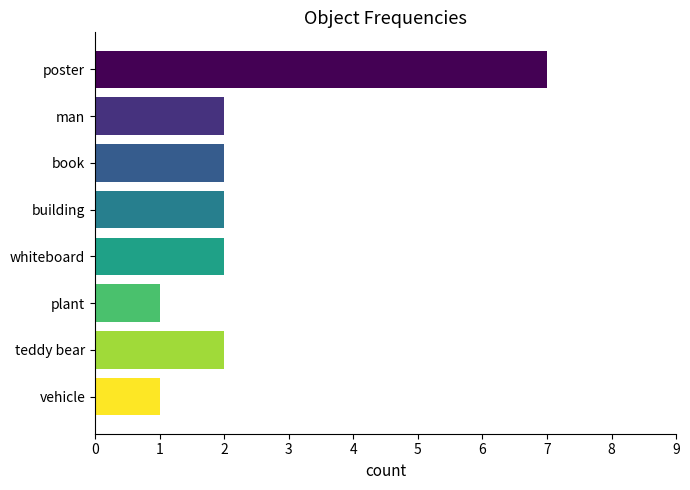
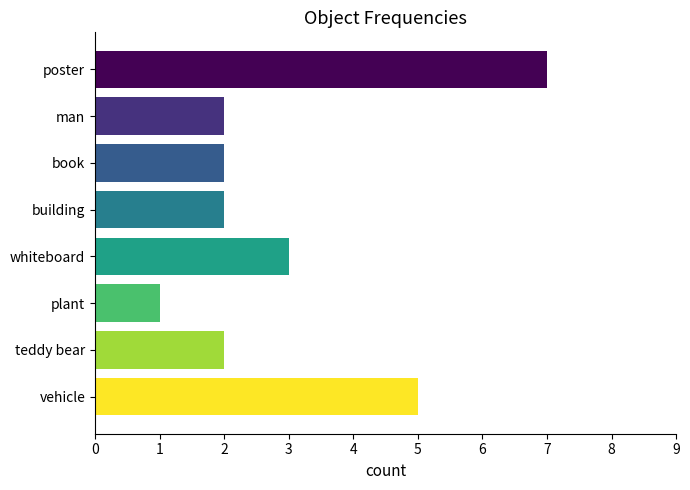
  {
    "poster": 7,
    "man": 2,
    "book": 2,
    "building": 2,
-   "whiteboard": 2,
+   "whiteboard": 3,
    "plant": 1,
    "teddy bear": 2,
-   "vehicle": 1
+   "vehicle": 5
  }
